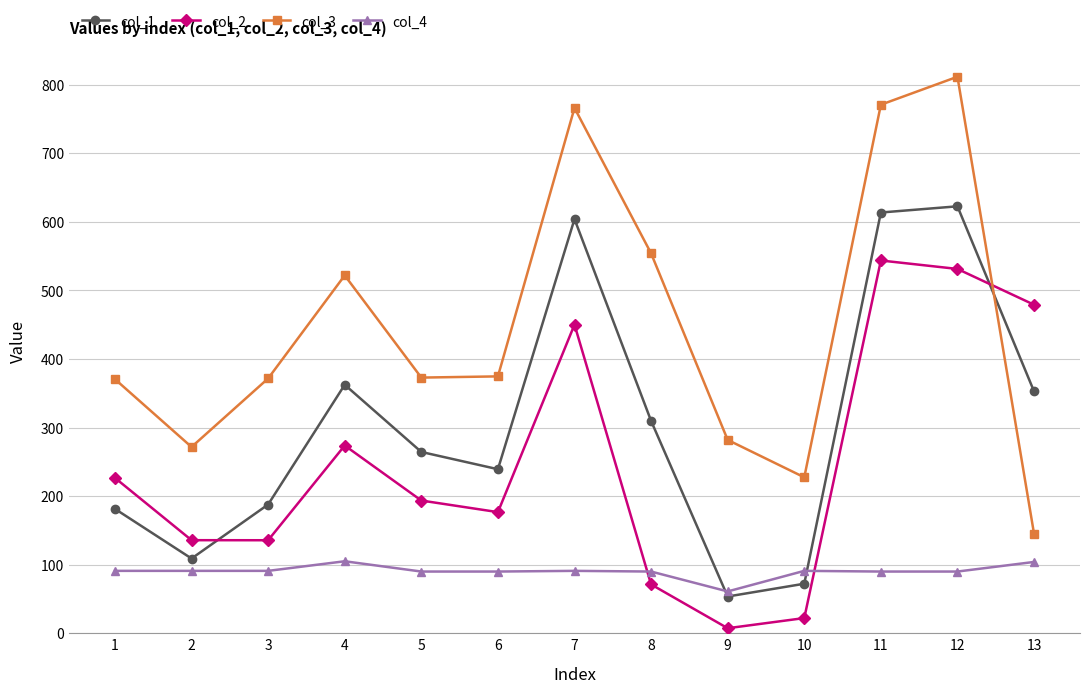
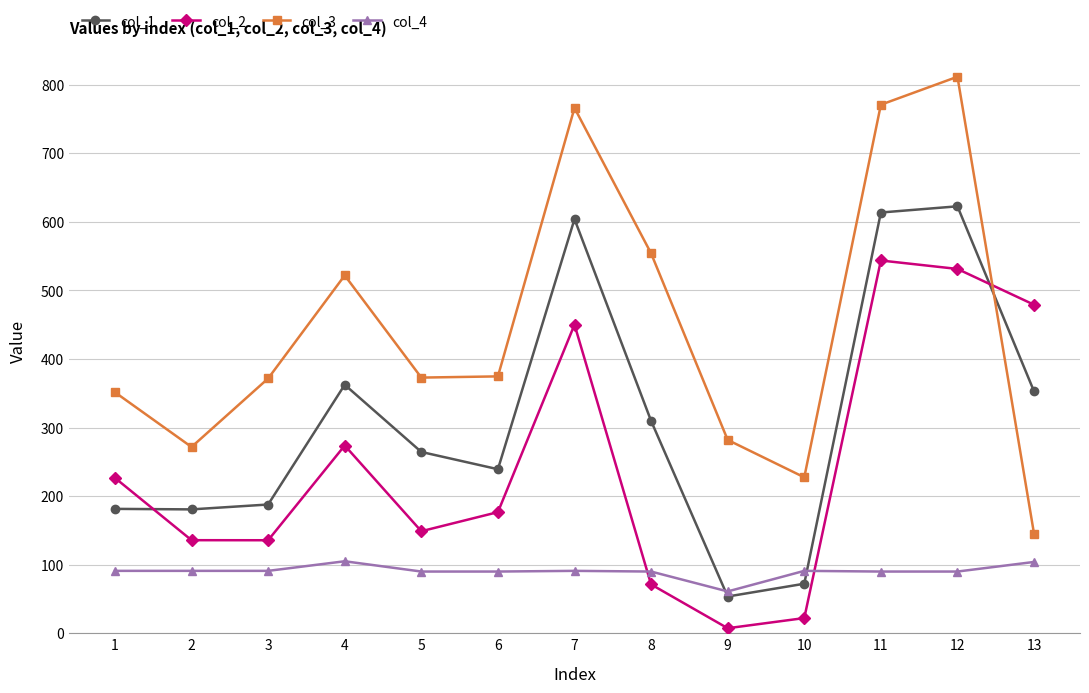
  {
    "col_1": {
      "1": 180,
-     "2": 110,
+     "2": 180,
      "3": 190,
      "4": 360,
      "5": 260,
      "6": 240,
      "7": 600,
      "8": 310,
      "9": 50,
      "10": 70,
      "11": 610,
      "12": 620,
      "13": 350
    },
    "col_2": {
      "1": 230,
      "2": 140,
      "3": 140,
      "4": 270,
-     "5": 190,
+     "5": 150,
      "6": 180,
      "7": 450,
      "8": 70,
      "9": 10,
      "10": 20,
      "11": 540,
      "12": 530,
      "13": 480
    },
    "col_3": {
-     "1": 370,
+     "1": 350,
      "2": 270,
      "3": 370,
      "4": 520,
      "5": 370,
      "6": 370,
      "7": 770,
      "8": 550,
      "9": 280,
      "10": 230,
      "11": 770,
      "12": 810,
      "13": 150
    },
    "col_4": {
      "1": 90,
      "2": 90,
      "3": 90,
      "4": 110,
      "5": 90,
      "6": 90,
      "7": 90,
      "8": 90,
      "9": 60,
      "10": 90,
      "11": 90,
      "12": 90,
      "13": 100
    }
  }
